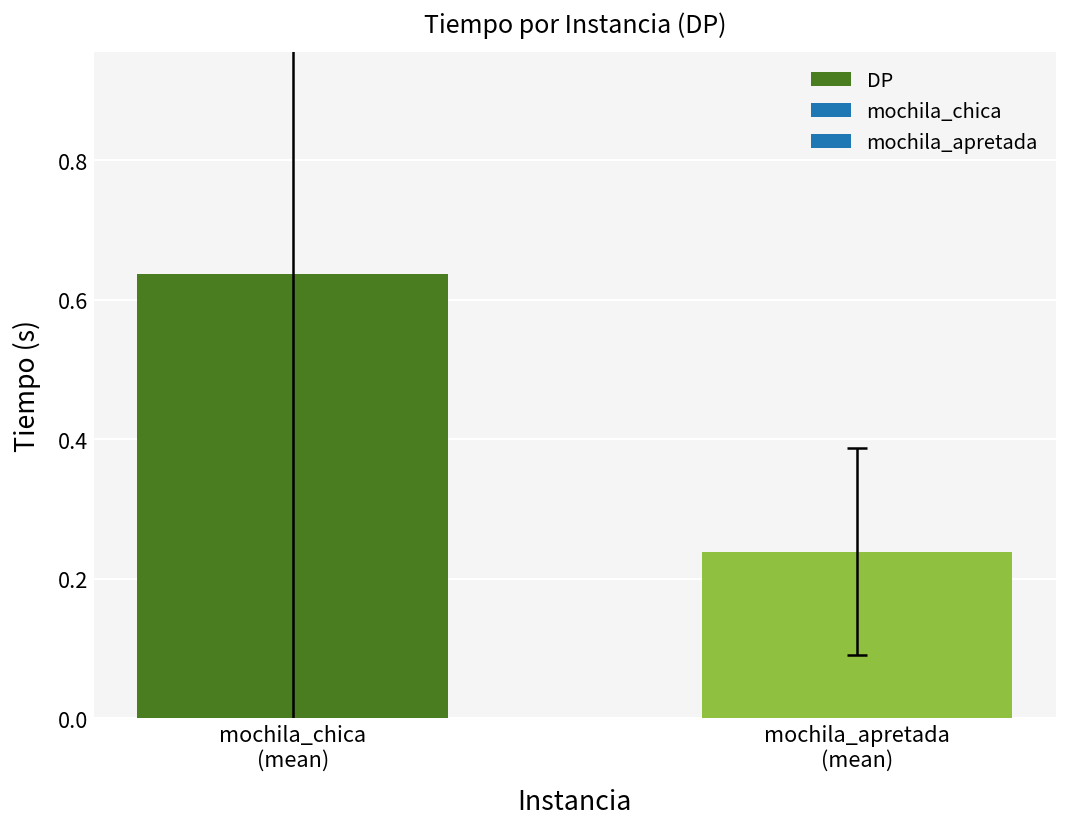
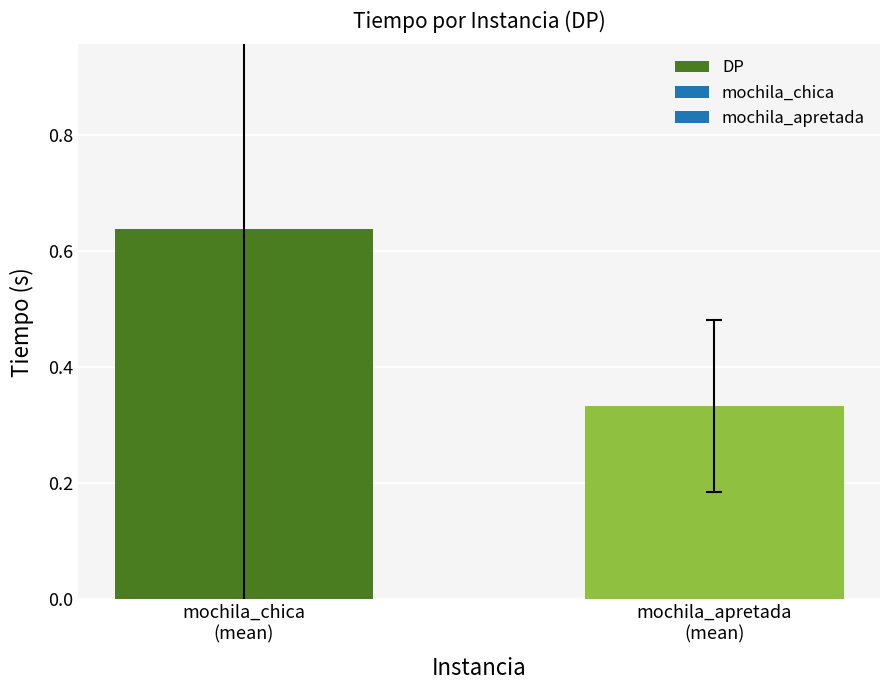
  {
    "DP": {
      "mochila_chica (mean)": 0.64,
-     "mochila_apretada (mean)": 0.24
+     "mochila_apretada (mean)": 0.33
    }
  }
